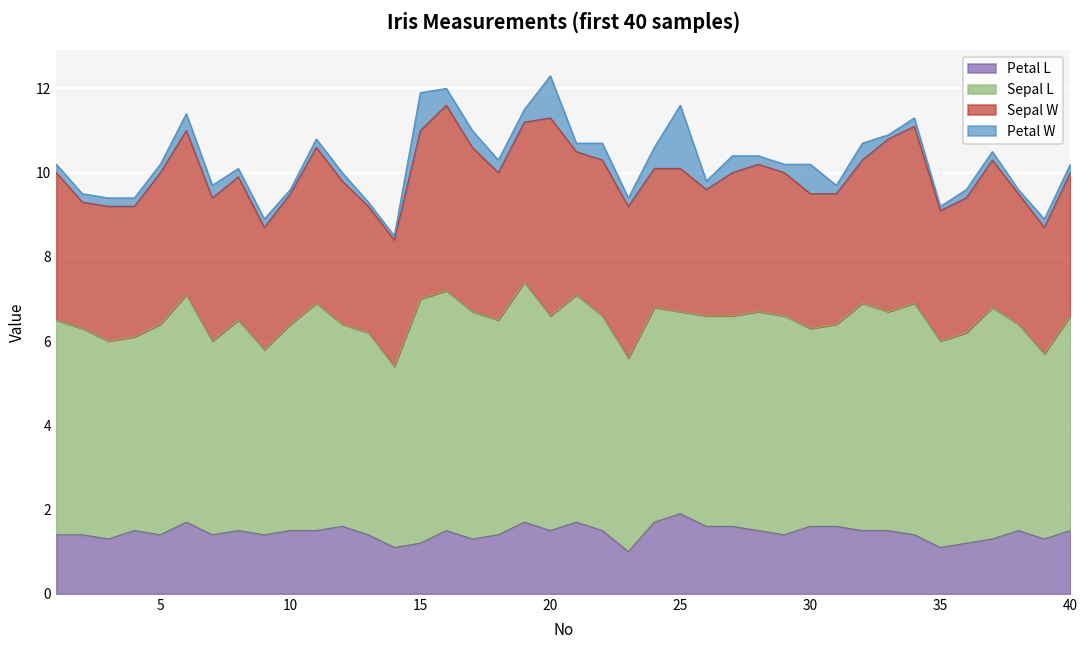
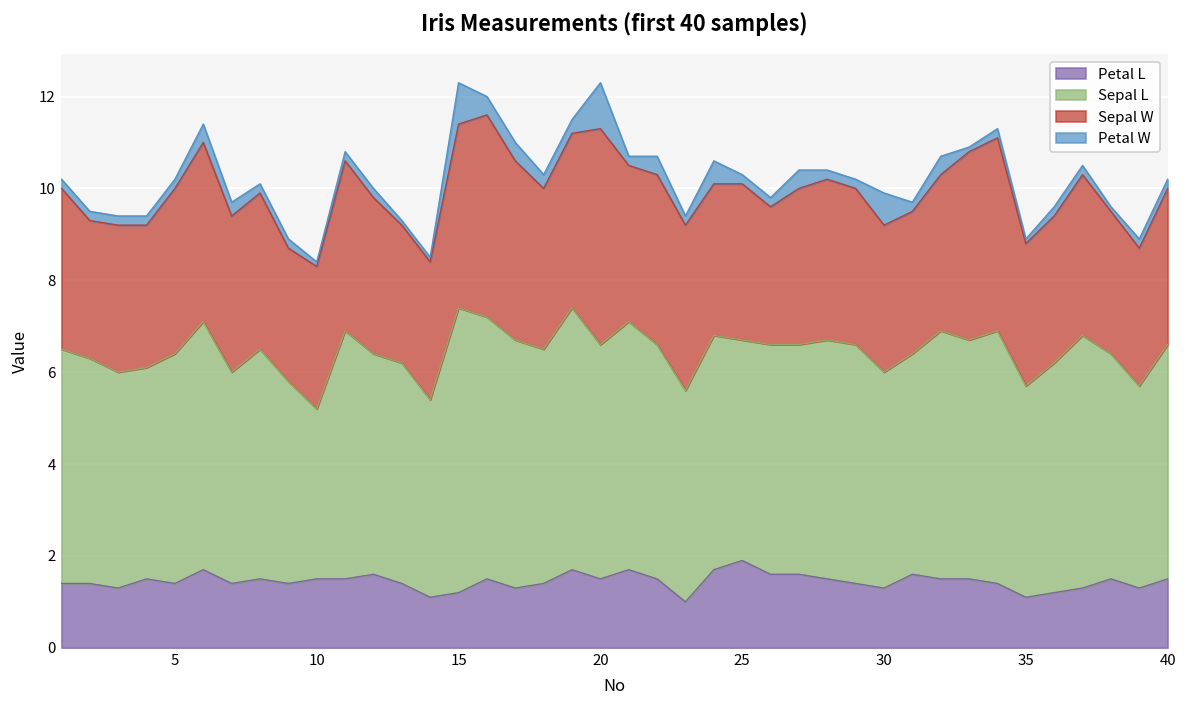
  {
    "Petal L": {
      "5": 1.4,
      "10": 1.5,
      "15": 1.2,
      "20": 1.5,
      "25": 1.9,
-     "30": 1.6,
+     "30": 1.3,
      "35": 1.1,
      "40": 1.5
    },
    "Sepal L": {
      "5": 5.0,
-     "10": 4.9,
-     "15": 5.8,
+     "10": 3.7,
+     "15": 6.2,
      "20": 5.1,
      "25": 4.8,
      "30": 4.7,
-     "35": 4.9,
+     "35": 4.6,
      "40": 5.1
    },
    "Sepal W": {
      "5": 3.6,
      "10": 3.1,
      "15": 4.0,
      "20": 4.7,
      "25": 3.4,
      "30": 3.2,
      "35": 3.1,
      "40": 3.4
    },
    "Petal W": {
      "5": 0.2,
      "10": 0.1,
      "15": 0.9,
      "20": 1.0,
-     "25": 1.5,
+     "25": 0.2,
      "30": 0.7,
      "35": 0.1,
      "40": 0.2
    }
  }
